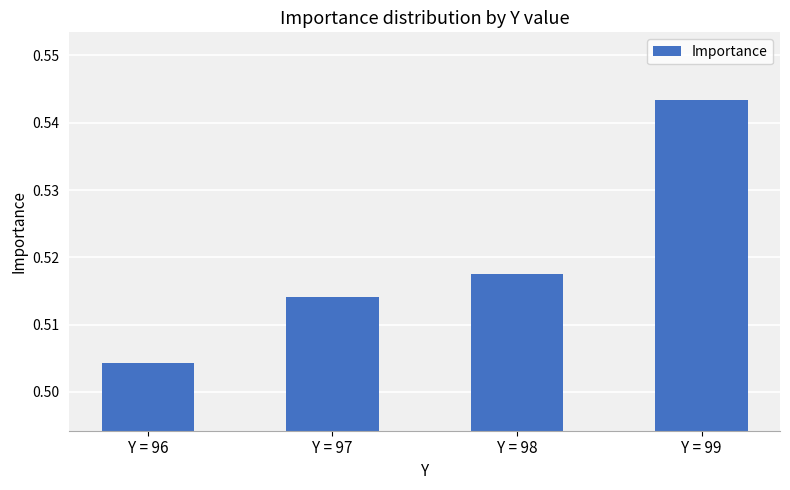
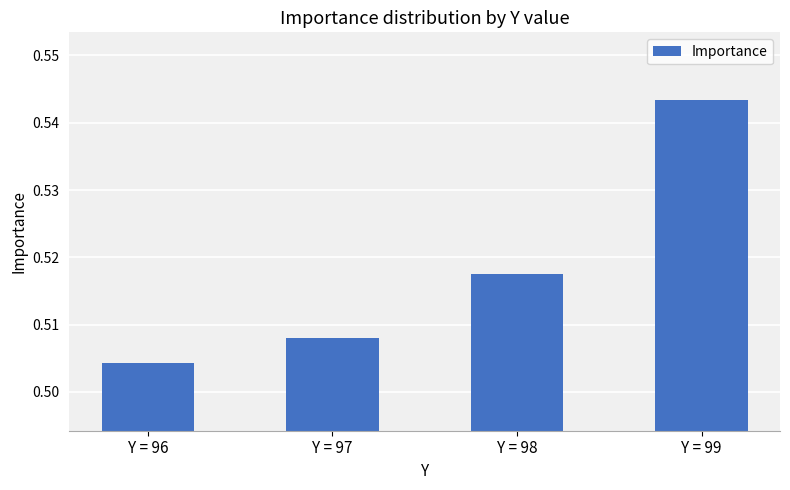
  {
    "Y = 96": 0.504,
-   "Y = 97": 0.514,
+   "Y = 97": 0.508,
    "Y = 98": 0.518,
    "Y = 99": 0.543
  }
